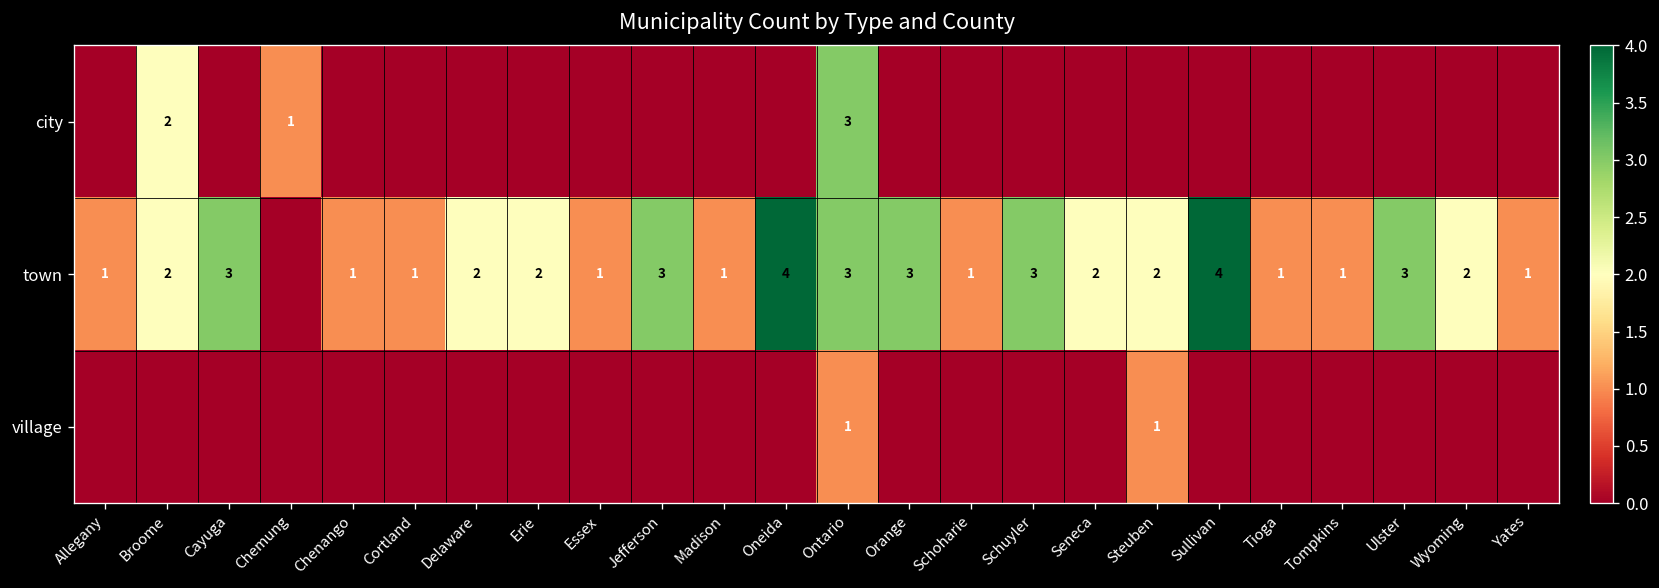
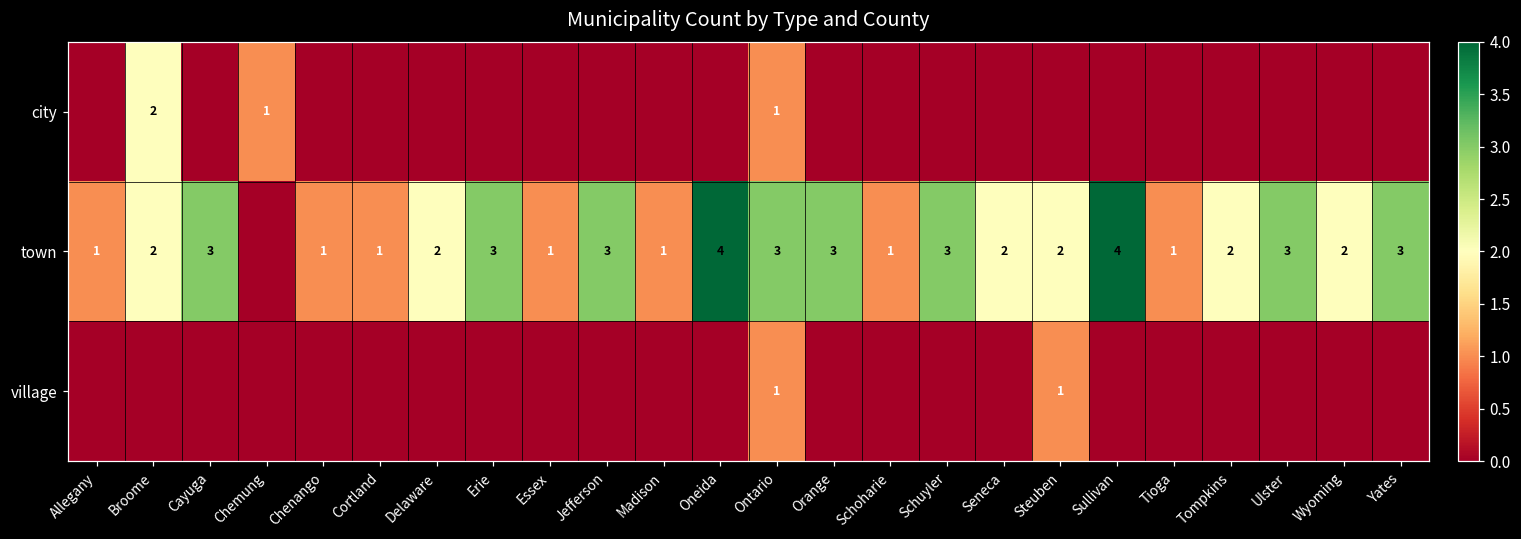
  {
    "city": {
      "Broome": 2,
      "Chemung": 1,
-     "Ontario": 3
+     "Ontario": 1
    },
    "town": {
      "Allegany": 1,
      "Broome": 2,
      "Cayuga": 3,
      "Chenango": 1,
      "Cortland": 1,
      "Delaware": 2,
-     "Erie": 2,
+     "Erie": 3,
      "Essex": 1,
      "Jefferson": 3,
      "Madison": 1,
      "Oneida": 4,
      "Ontario": 3,
      "Orange": 3,
      "Schoharie": 1,
      "Schuyler": 3,
      "Seneca": 2,
      "Steuben": 2,
      "Sullivan": 4,
      "Tioga": 1,
-     "Tompkins": 1,
+     "Tompkins": 2,
      "Ulster": 3,
      "Wyoming": 2,
-     "Yates": 1
+     "Yates": 3
    },
    "village": {
      "Ontario": 1,
      "Steuben": 1
    }
  }
